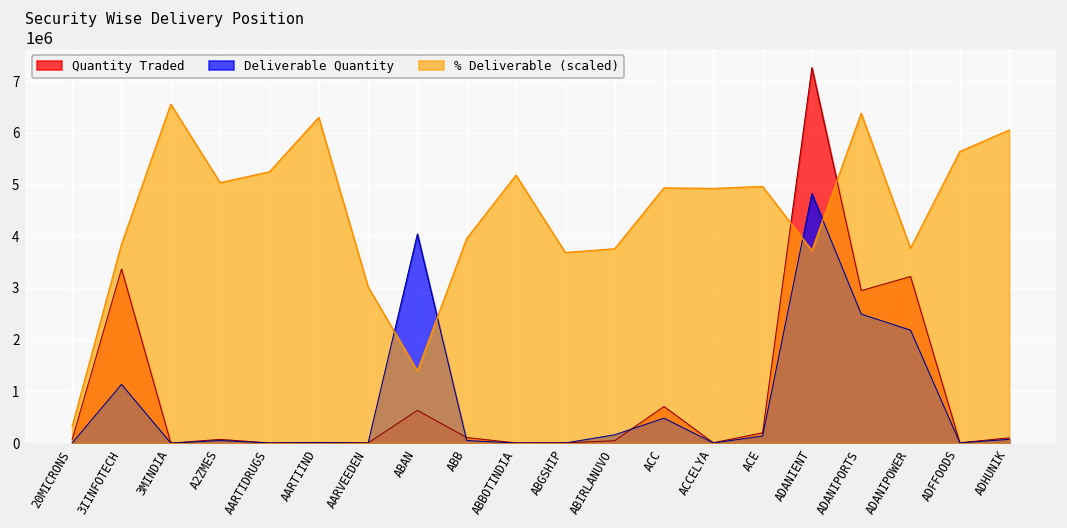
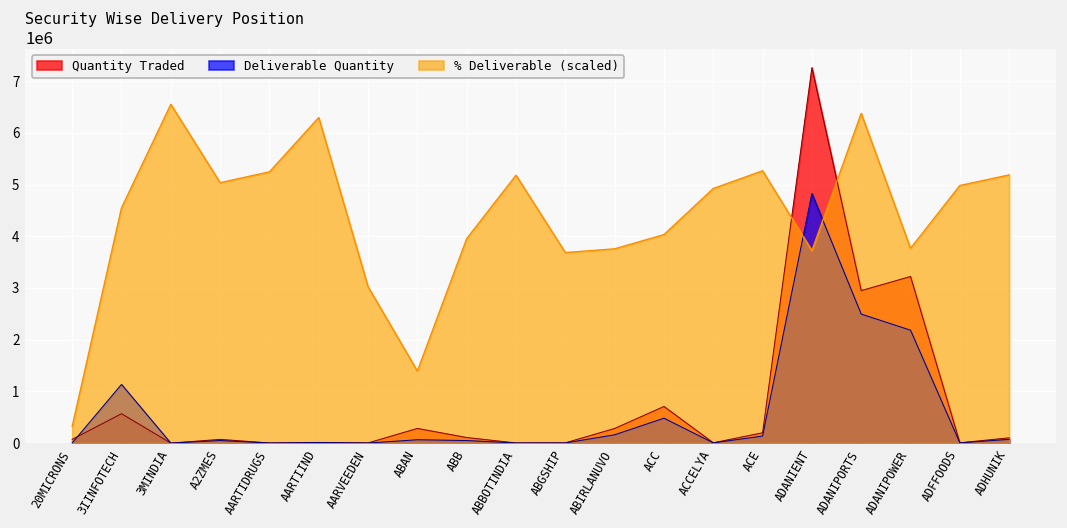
  {
    "Quantity Traded": {
      "20MICRONS": 100000,
-     "3IINFOTECH": 3400000,
-     "ABAN": 600000,
-     "ABIRLANUVO": 0,
+     "3IINFOTECH": 600000,
+     "ABAN": 300000,
+     "ABIRLANUVO": 300000,
      "ACC": 700000,
      "ACE": 200000,
      "ADANIENT": 7300000,
      "ADANIPORTS": 2900000,
      "ADANIPOWER": 3200000
    },
    "Deliverable Quantity": {
      "20MICRONS": 0,
      "3IINFOTECH": 1100000,
-     "ABAN": 4000000,
+     "ABAN": 100000,
      "ABIRLANUVO": 200000,
      "ACC": 500000,
      "ACE": 100000,
      "ADANIENT": 4800000,
      "ADANIPORTS": 2500000,
      "ADANIPOWER": 2200000
    },
    "% Deliverable (scaled)": {
      "20MICRONS": 300000,
-     "3IINFOTECH": 3800000,
+     "3IINFOTECH": 4600000,
      "3MINDIA": 6600000,
      "A2ZMES": 5000000,
      "AARTIDRUGS": 5200000,
      "AARTIIND": 6300000,
      "AARVEEDEN": 3000000,
      "ABAN": 1400000,
      "ABB": 4000000,
      "ABBOTINDIA": 5200000,
      "ABGSHIP": 3700000,
      "ABIRLANUVO": 3800000,
-     "ACC": 4900000,
+     "ACC": 4000000,
      "ACCELYA": 4900000,
-     "ACE": 5000000,
+     "ACE": 5300000,
      "ADANIENT": 3700000,
      "ADANIPORTS": 6400000,
      "ADANIPOWER": 3800000,
-     "ADFFOODS": 5600000,
-     "ADHUNIK": 6100000
+     "ADFFOODS": 5000000,
+     "ADHUNIK": 5200000
    }
  }
